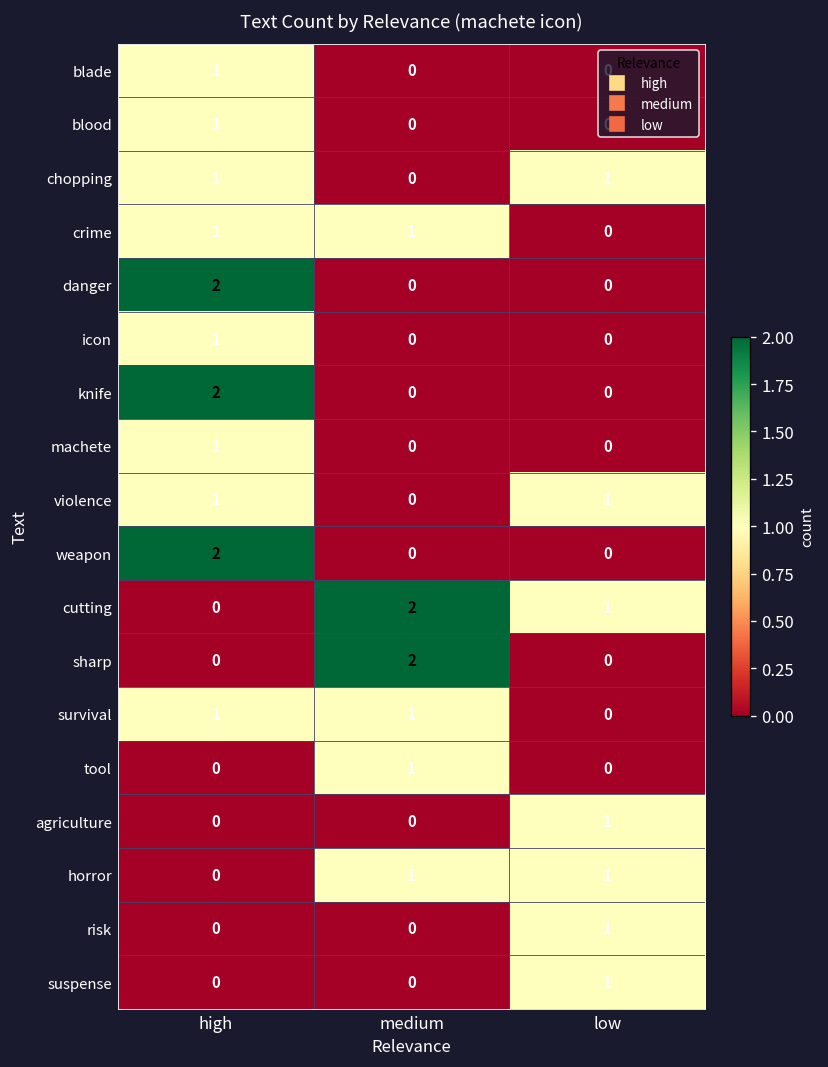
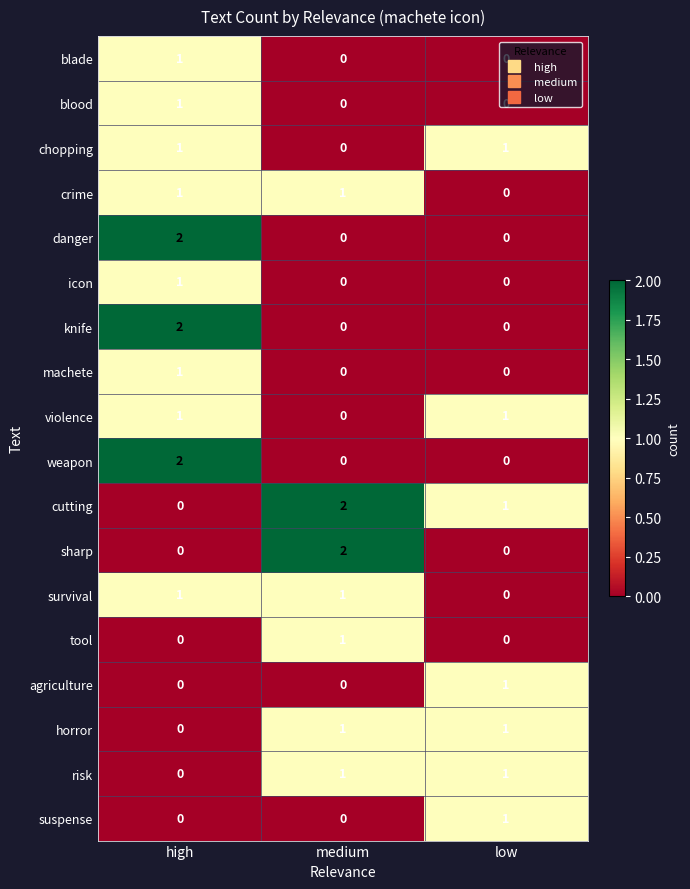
  {
    "blade": {
      "high": 1,
      "medium": 0
    },
    "blood": {
      "high": 1,
      "medium": 0
    },
    "chopping": {
      "high": 1,
      "medium": 0,
      "low": 1
    },
    "crime": {
      "high": 1,
      "medium": 1,
      "low": 0
    },
    "danger": {
      "high": 2,
      "medium": 0,
      "low": 0
    },
    "icon": {
      "high": 1,
      "medium": 0,
      "low": 0
    },
    "knife": {
      "high": 2,
      "medium": 0,
      "low": 0
    },
    "machete": {
      "high": 1,
      "medium": 0,
      "low": 0
    },
    "violence": {
      "high": 1,
      "medium": 0,
      "low": 1
    },
    "weapon": {
      "high": 2,
      "medium": 0,
      "low": 0
    },
    "cutting": {
      "high": 0,
      "medium": 2,
      "low": 1
    },
    "sharp": {
      "high": 0,
      "medium": 2,
      "low": 0
    },
    "survival": {
      "high": 1,
      "medium": 1,
      "low": 0
    },
    "tool": {
      "high": 0,
      "medium": 1,
      "low": 0
    },
    "agriculture": {
      "high": 0,
      "medium": 0,
      "low": 1
    },
    "horror": {
      "high": 0,
      "medium": 1,
      "low": 1
    },
    "risk": {
      "high": 0,
-     "medium": 0,
+     "medium": 1,
      "low": 1
    },
    "suspense": {
      "high": 0,
      "medium": 0,
      "low": 1
    }
  }
